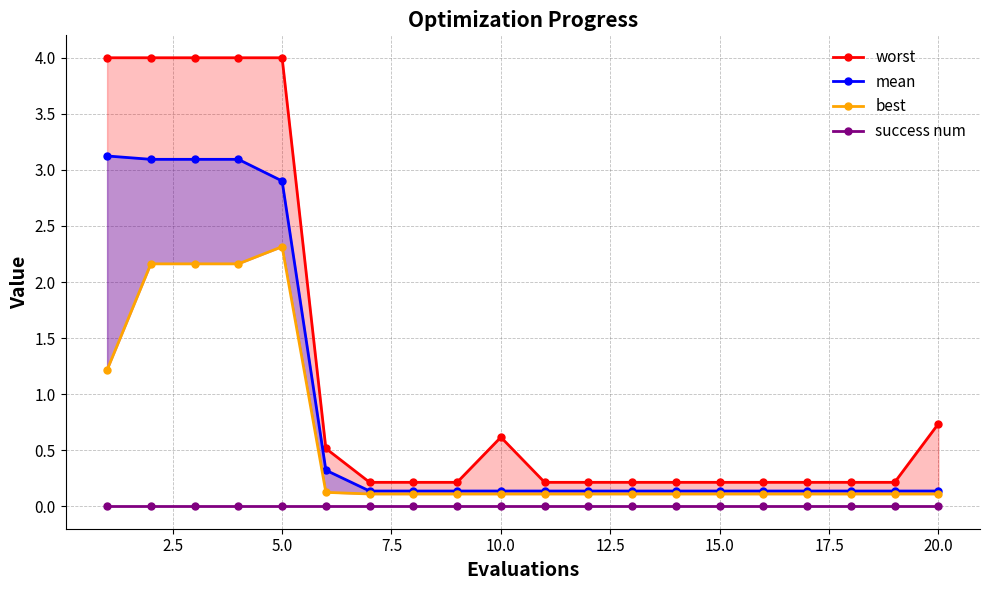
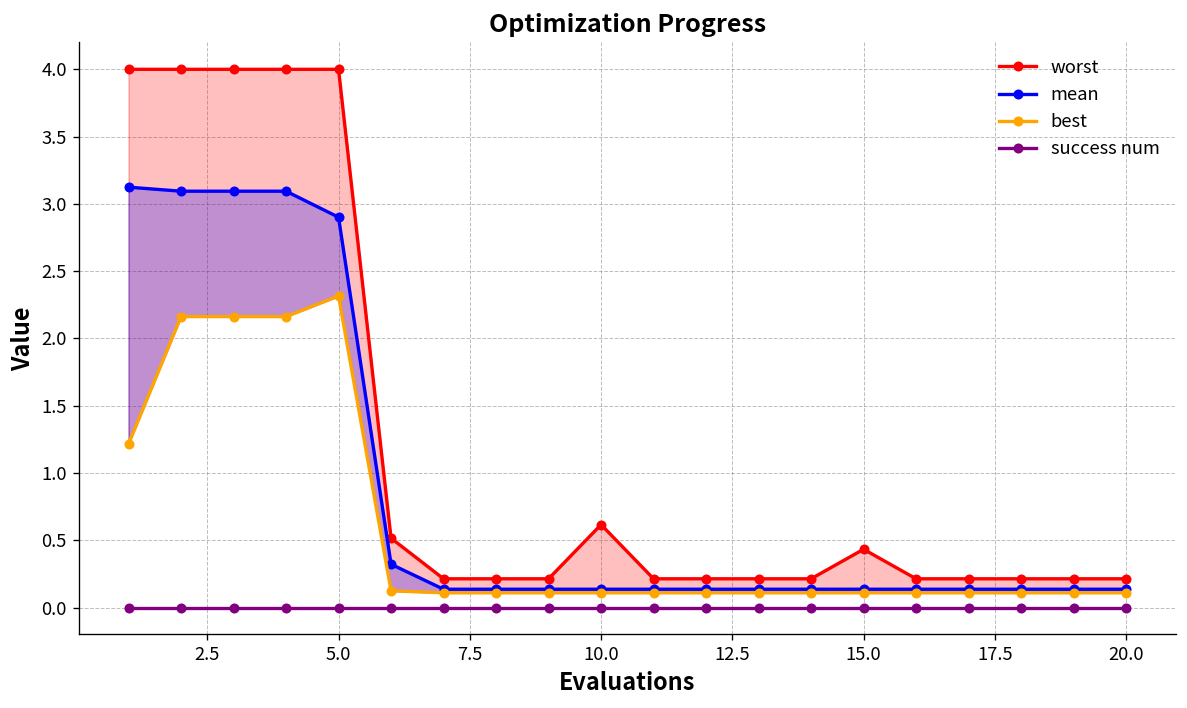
  {
    "worst": {
      "5.0": 4.00,
      "10.0": 0.62,
-     "15.0": 0.21,
-     "20.0": 0.74
+     "15.0": 0.43,
+     "20.0": 0.21
    },
    "mean": {
      "5.0": 2.90,
      "10.0": 0.14,
      "15.0": 0.14,
      "20.0": 0.14
    },
    "best": {
      "5.0": 2.32,
      "10.0": 0.11,
      "15.0": 0.11,
      "20.0": 0.11
    },
    "success num": {
      "5.0": 0.00,
      "10.0": 0.00,
      "15.0": 0.00,
      "20.0": 0.00
    }
  }
